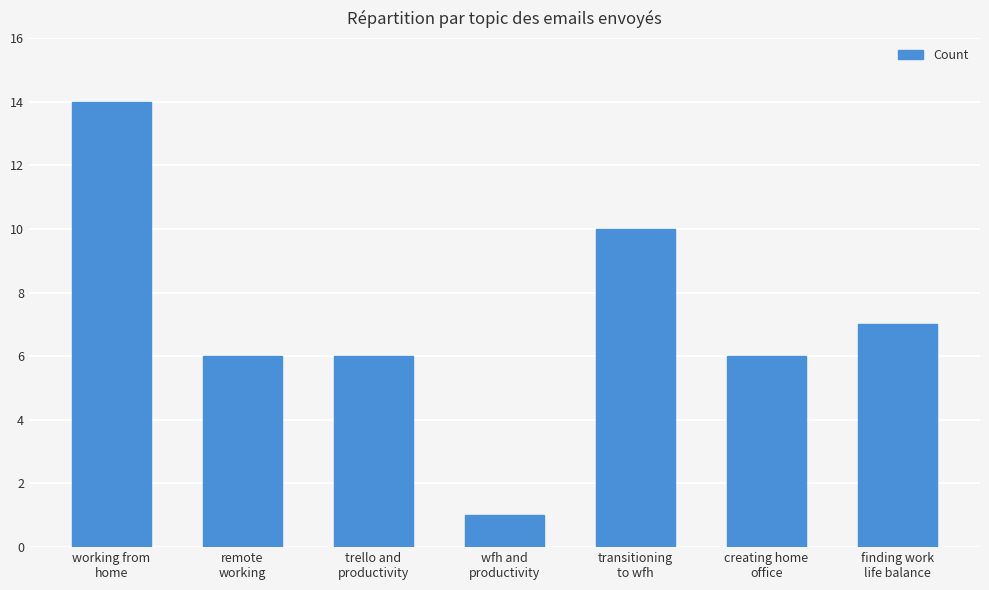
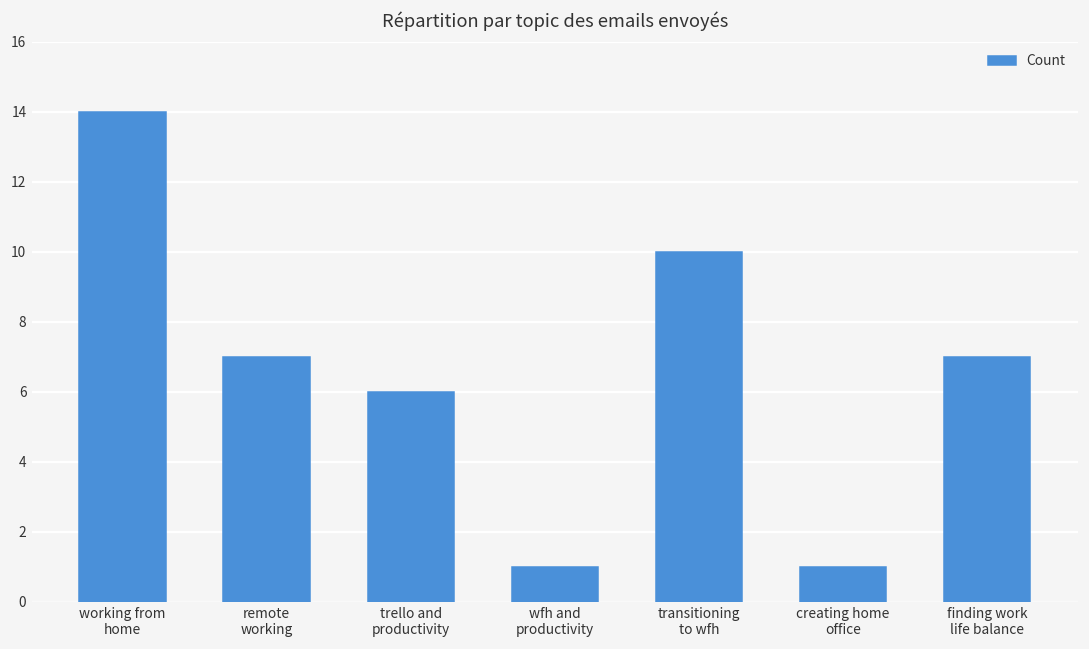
  {
    "working from home": 14,
-   "remote working": 6,
+   "remote working": 7,
    "trello and productivity": 6,
    "wfh and productivity": 1,
    "transitioning to wfh": 10,
-   "creating home office": 6,
+   "creating home office": 1,
    "finding work life balance": 7
  }
